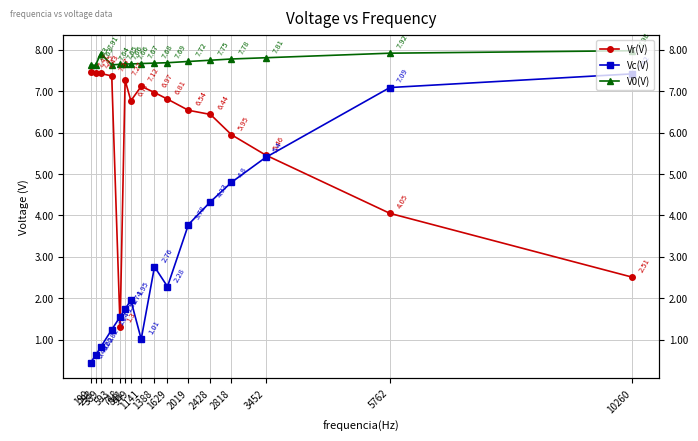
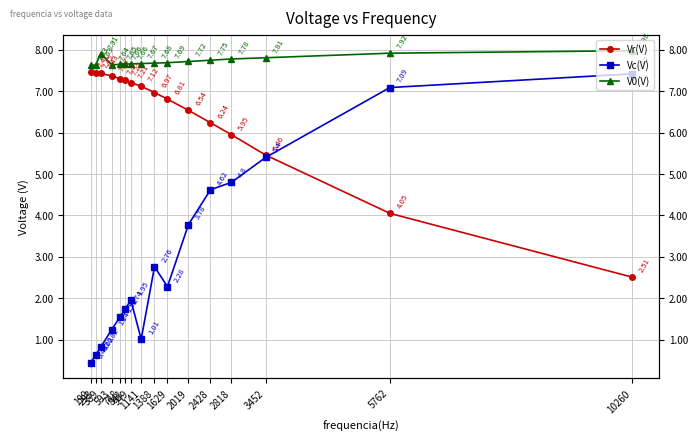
  {
    "Vr(V)": {
-     "748": 1.3,
-     "949": 6.77,
+     "748": 7.3,
+     "949": 7.21,
      "1388": 6.97,
      "1629": 6.81,
      "2019": 6.54,
-     "2428": 6.44,
+     "2428": 6.24,
      "2818": 5.95,
      "5762": 4.05,
      "10260": 2.51
    },
    "Vc(V)": {
      "1141": 1.01,
      "1388": 2.76,
      "1629": 2.28,
      "2019": 3.78,
-     "2428": 4.33,
+     "2428": 4.62,
      "2818": 4.8,
      "5762": 7.09
    },
    "V0(V)": {
      "1388": 7.68,
      "1629": 7.69,
      "2019": 7.72,
      "2428": 7.75,
      "2818": 7.78,
      "3452": 7.81,
      "5762": 7.92
    }
  }
